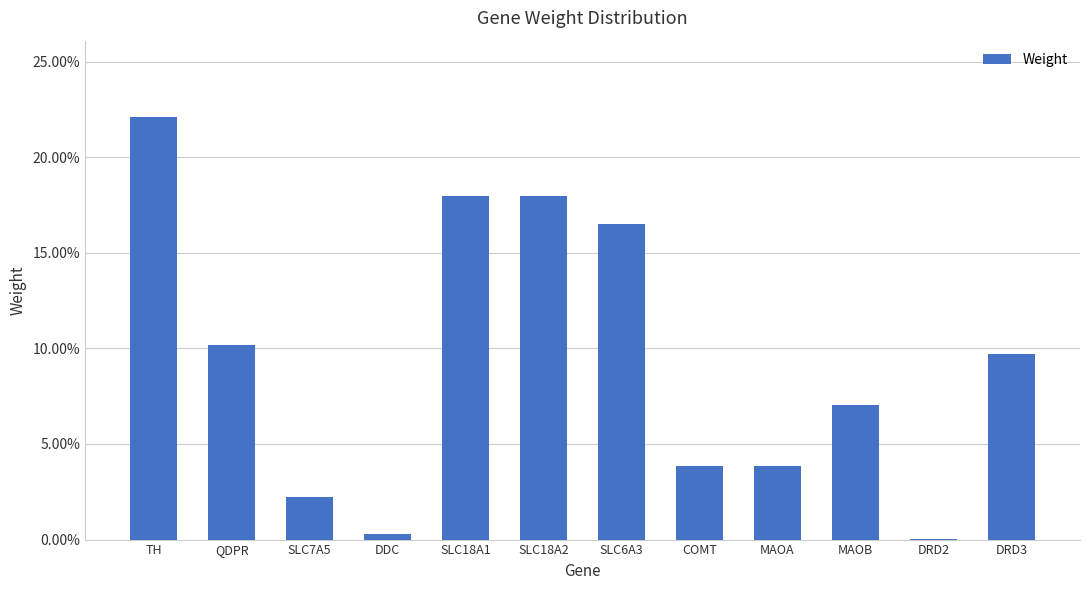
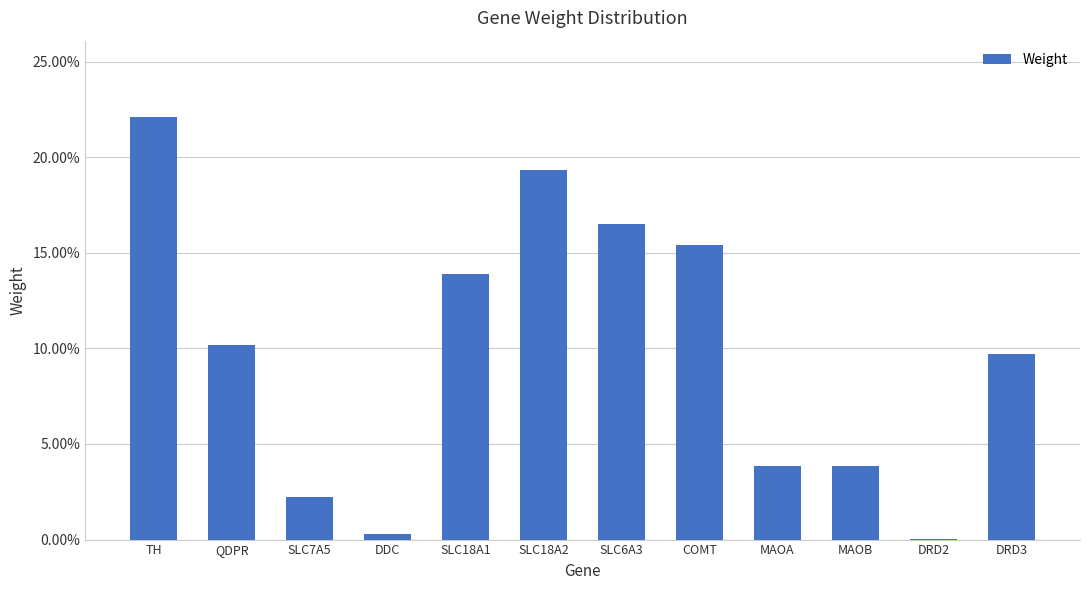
  {
    "TH": "22.1%",
    "QDPR": "10.2%",
    "SLC7A5": "2.2%",
    "DDC": "0.3%",
-   "SLC18A1": "18.0%",
-   "SLC18A2": "18.0%",
+   "SLC18A1": "13.9%",
+   "SLC18A2": "19.3%",
    "SLC6A3": "16.5%",
-   "COMT": "3.8%",
+   "COMT": "15.4%",
    "MAOA": "3.8%",
-   "MAOB": "7.0%",
+   "MAOB": "3.8%",
    "DRD3": "9.7%"
  }
